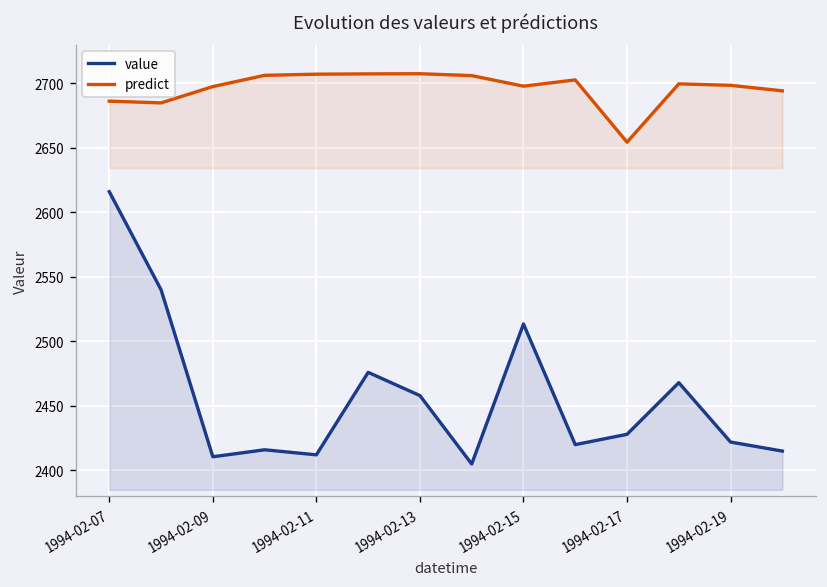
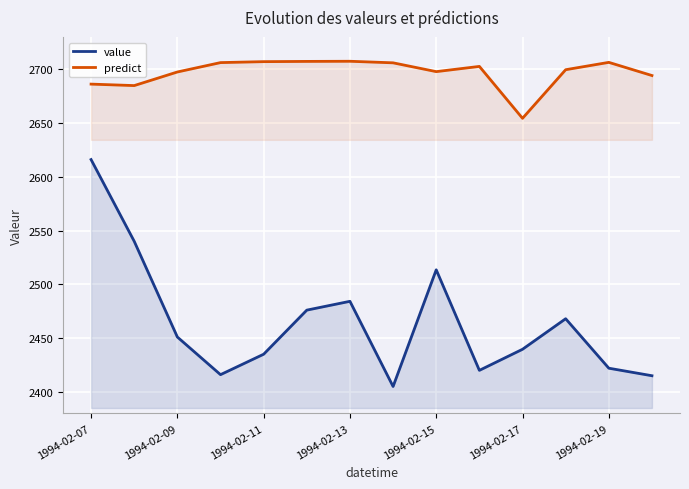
  {
    "value": {
      "1994-02-07": 2616,
-     "1994-02-09": 2411,
-     "1994-02-11": 2412,
-     "1994-02-13": 2458,
+     "1994-02-09": 2451,
+     "1994-02-11": 2435,
+     "1994-02-13": 2484,
      "1994-02-15": 2514,
-     "1994-02-17": 2428,
+     "1994-02-17": 2440,
      "1994-02-19": 2422
    },
    "predict": {
      "1994-02-07": 2686,
      "1994-02-09": 2697,
      "1994-02-11": 2707,
      "1994-02-13": 2707,
      "1994-02-15": 2698,
      "1994-02-17": 2654,
-     "1994-02-19": 2698
+     "1994-02-19": 2706
    }
  }
